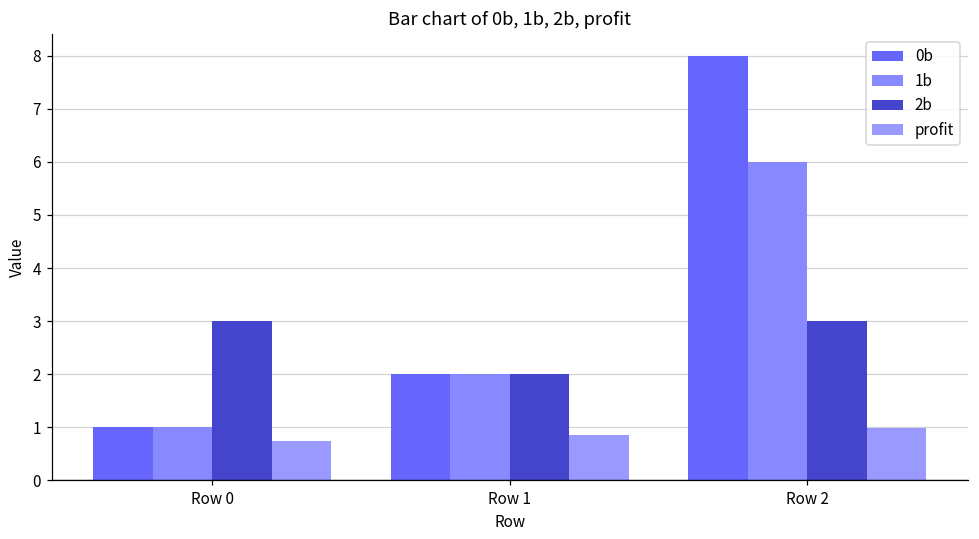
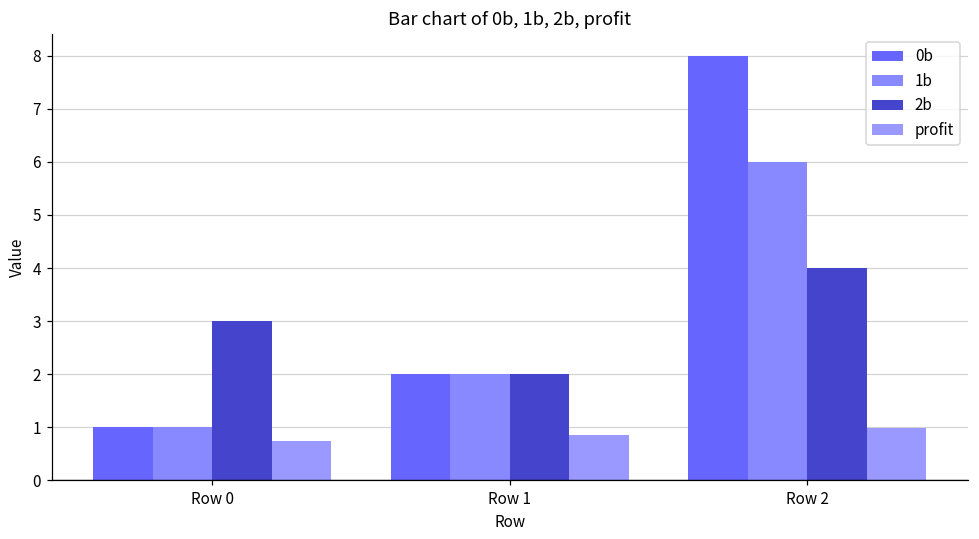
  {
    "2b": {
      "Row 0": 3,
      "Row 1": 2,
-     "Row 2": 3
+     "Row 2": 4
    }
  }
